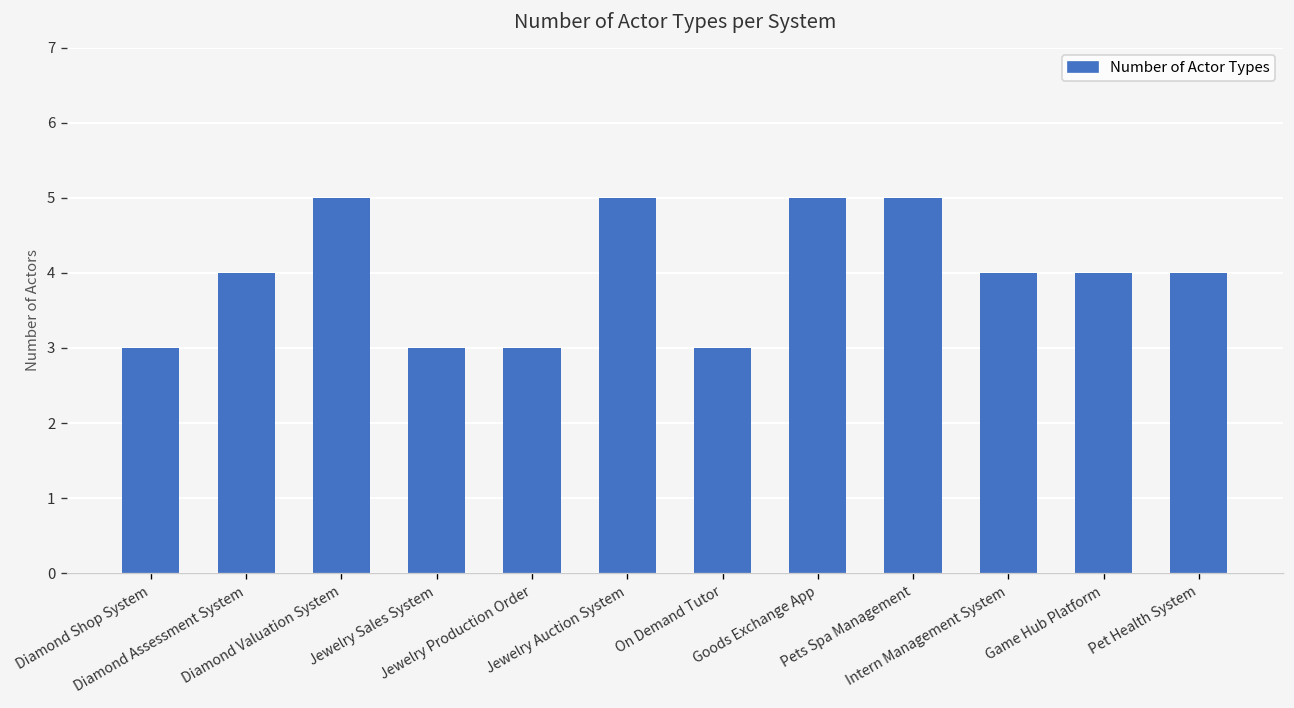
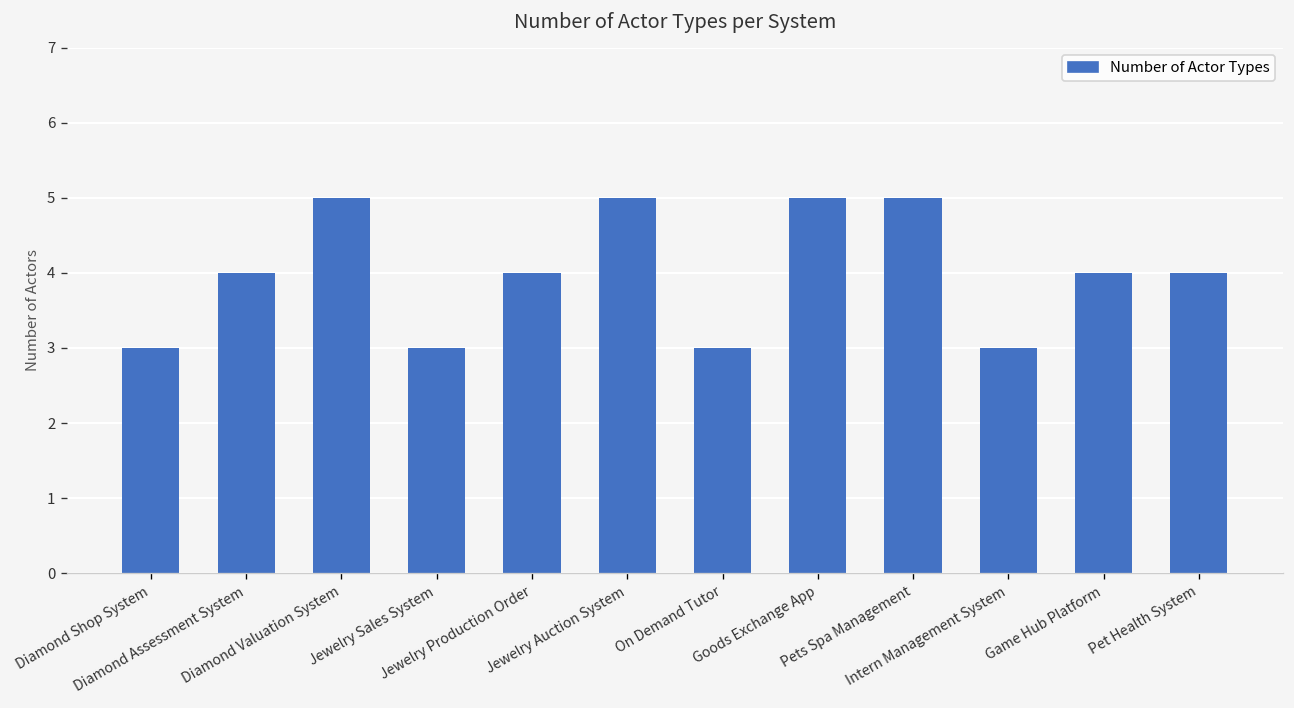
  {
    "Diamond Shop System": 3,
    "Diamond Assessment System": 4,
    "Diamond Valuation System": 5,
    "Jewelry Sales System": 3,
-   "Jewelry Production Order": 3,
+   "Jewelry Production Order": 4,
    "Jewelry Auction System": 5,
    "On Demand Tutor": 3,
    "Goods Exchange App": 5,
    "Pets Spa Management": 5,
-   "Intern Management System": 4,
+   "Intern Management System": 3,
    "Game Hub Platform": 4,
    "Pet Health System": 4
  }
